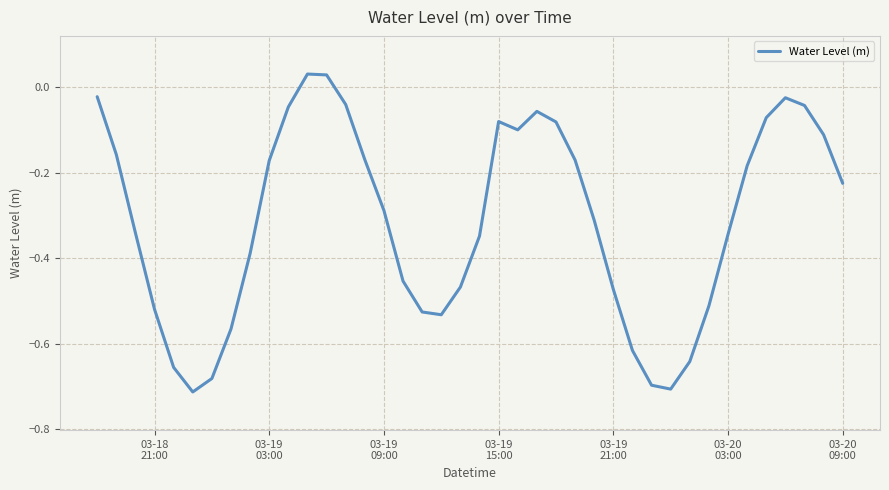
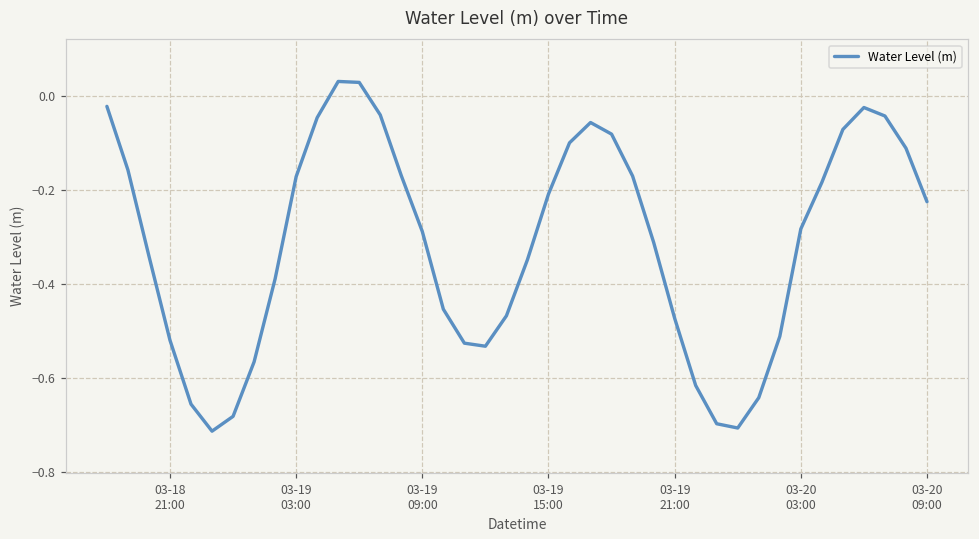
  {
    "03-18 21:00": -0.52,
    "03-19 03:00": -0.17,
    "03-19 09:00": -0.29,
-   "03-19 15:00": -0.08,
+   "03-19 15:00": -0.21,
    "03-19 21:00": -0.47,
-   "03-20 03:00": -0.34,
+   "03-20 03:00": -0.28,
    "03-20 09:00": -0.22
  }
